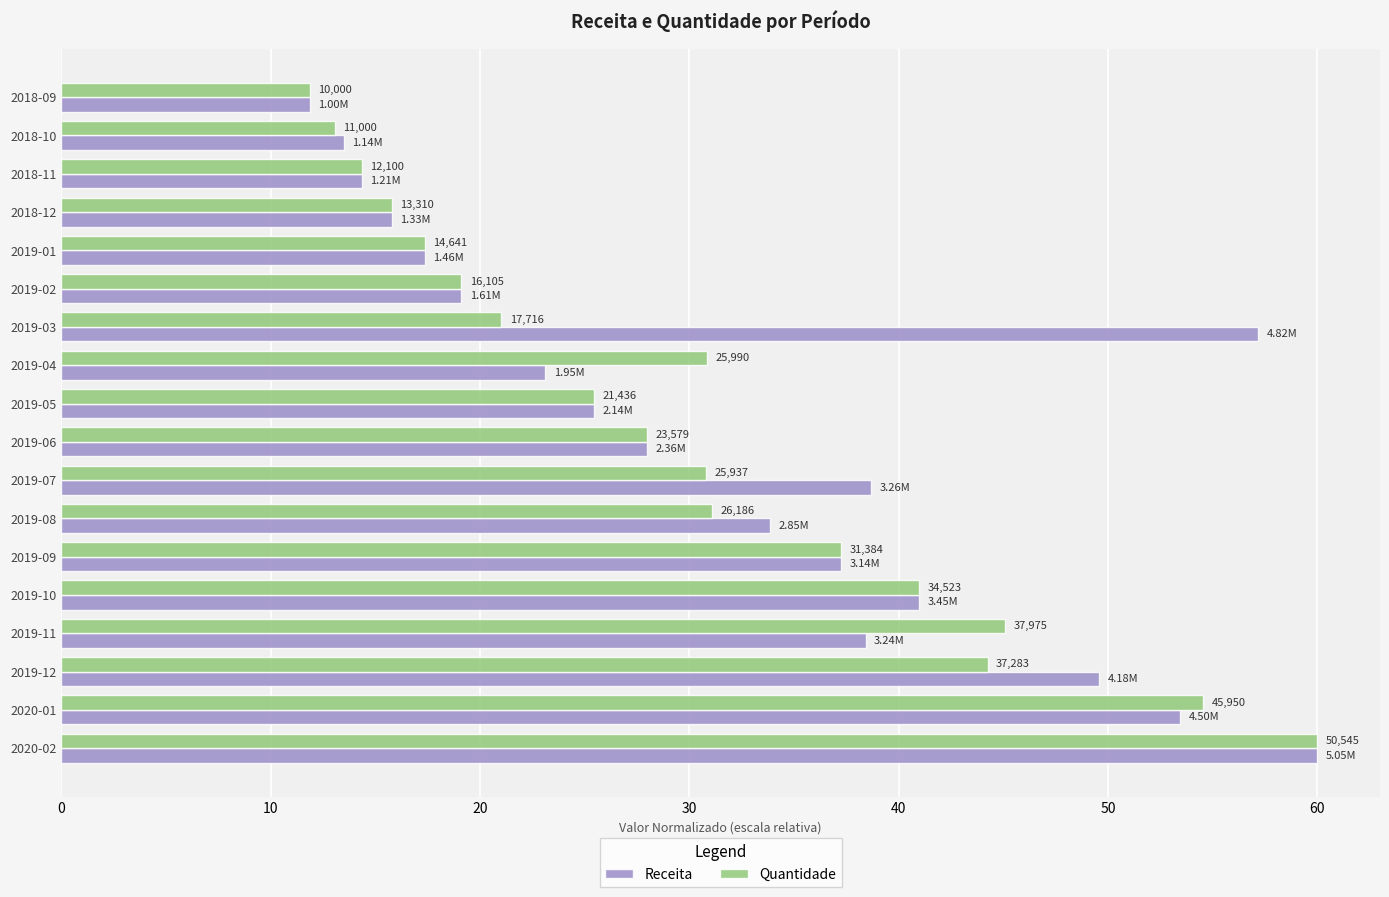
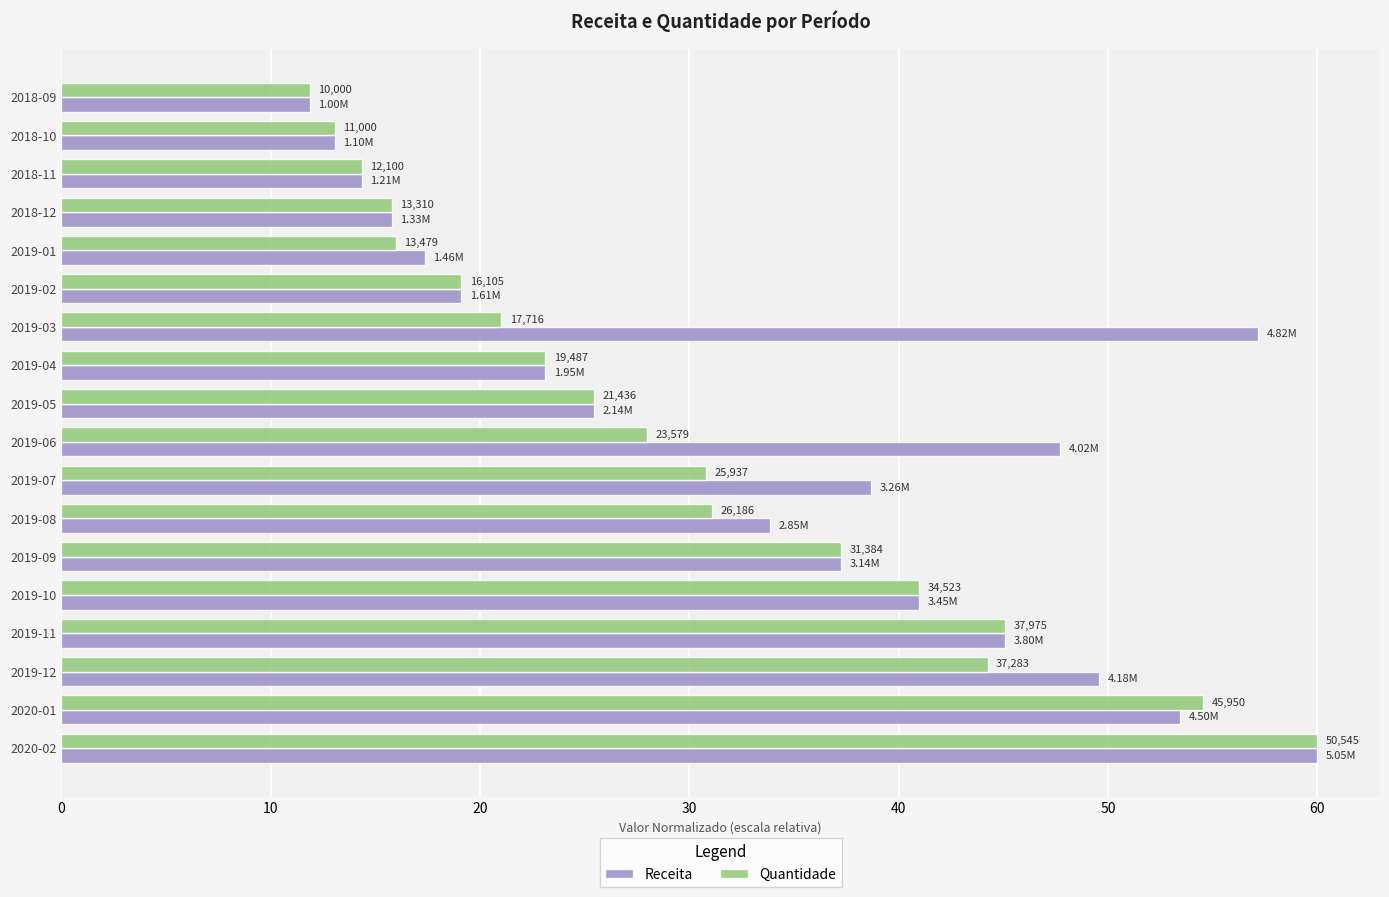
  {
    "Receita": {
-     "2018-10": "1.14M",
-     "2019-06": "2.36M",
-     "2019-11": "3.24M"
+     "2018-10": "1.10M",
+     "2019-06": "4.02M",
+     "2019-11": "3.80M"
    },
    "Quantidade": {
-     "2019-01": "14,641",
-     "2019-04": "25,990"
+     "2019-01": "13,479",
+     "2019-04": "19,487"
    }
  }
